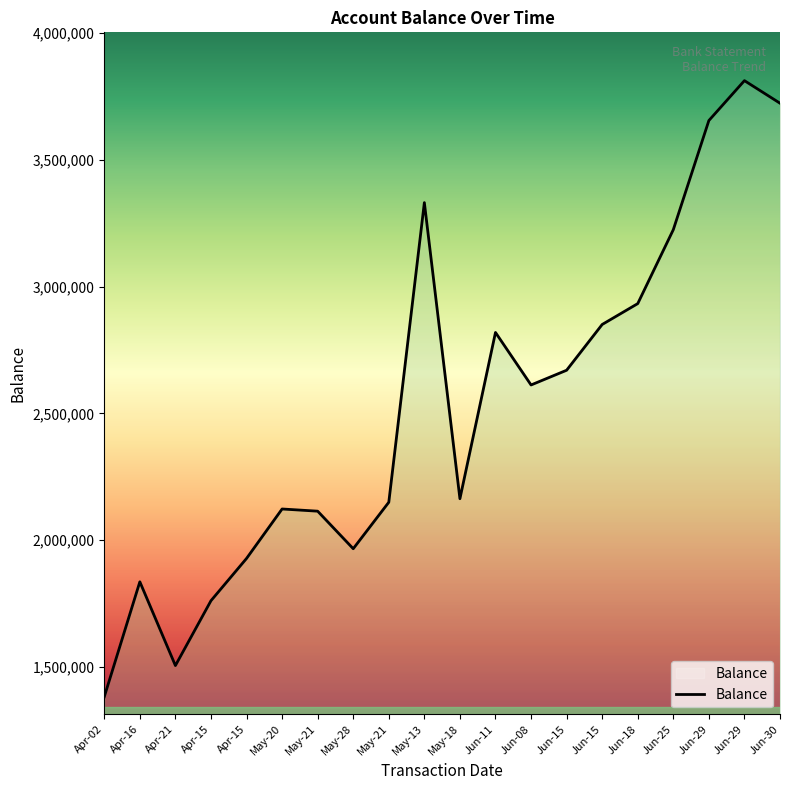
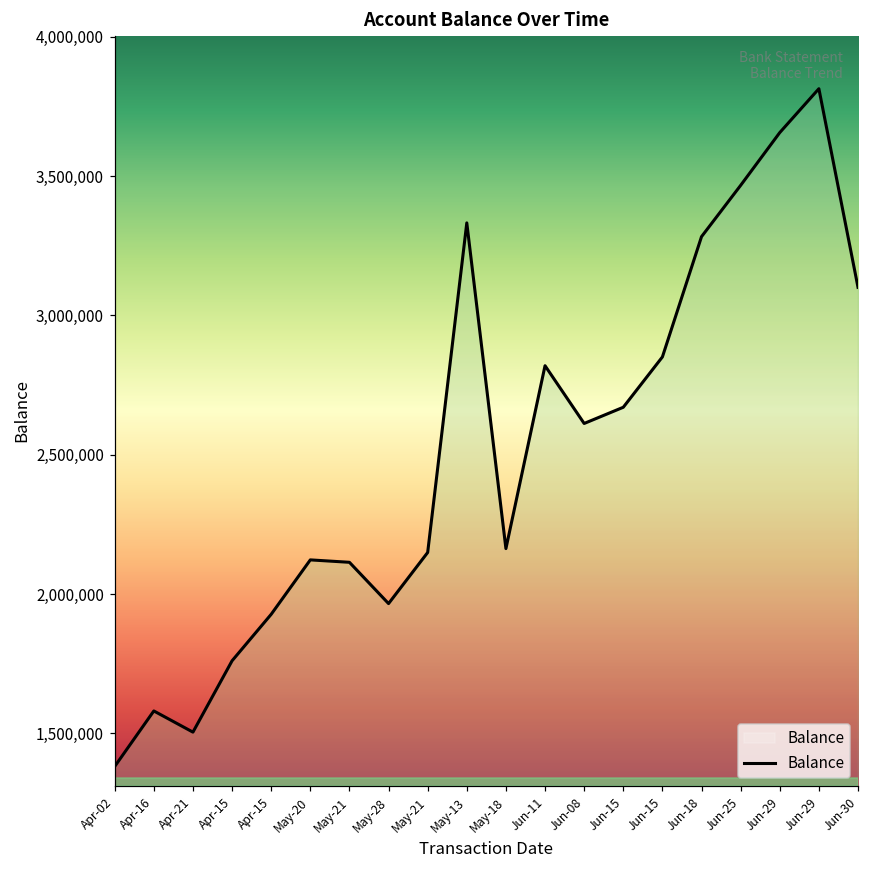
  {
    "Apr-02": "1,380,000",
-   "Apr-16": "1,840,000",
+   "Apr-16": "1,580,000",
    "Apr-21": "1,500,000",
    "May-20": "2,120,000",
    "May-28": "1,970,000",
    "May-13": "3,330,000",
    "May-18": "2,160,000",
    "Jun-11": "2,820,000",
    "Jun-08": "2,610,000",
-   "Jun-18": "2,930,000",
-   "Jun-25": "3,220,000",
-   "Jun-30": "3,720,000"
+   "Jun-18": "3,280,000",
+   "Jun-25": "3,470,000",
+   "Jun-30": "3,100,000"
  }
